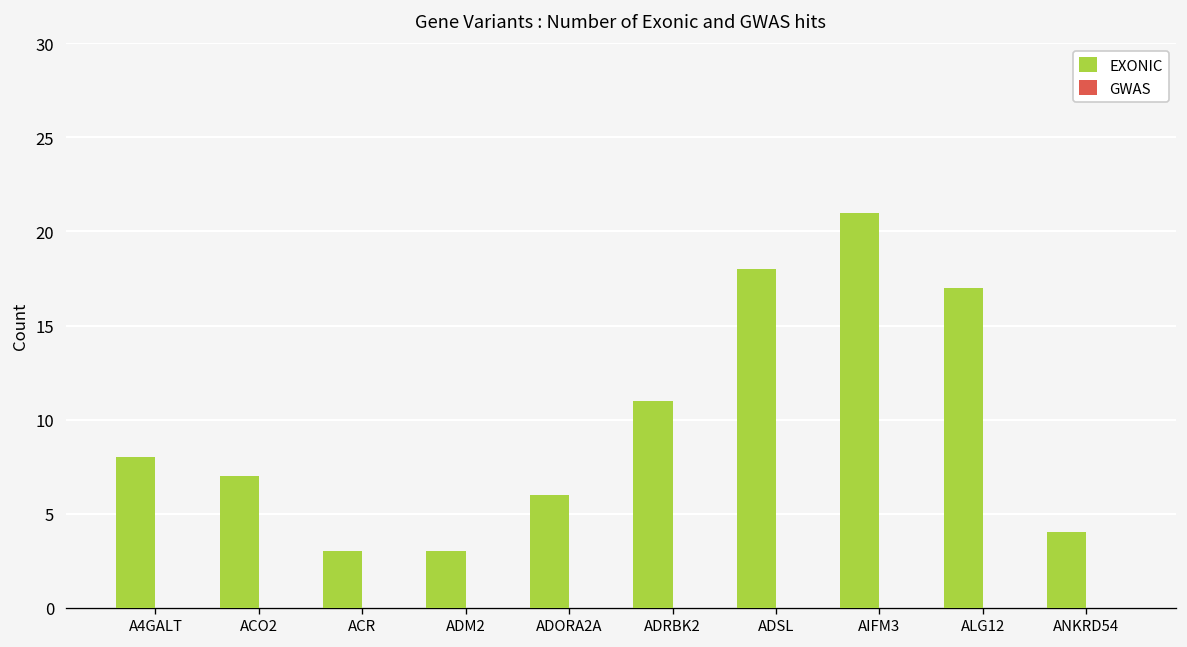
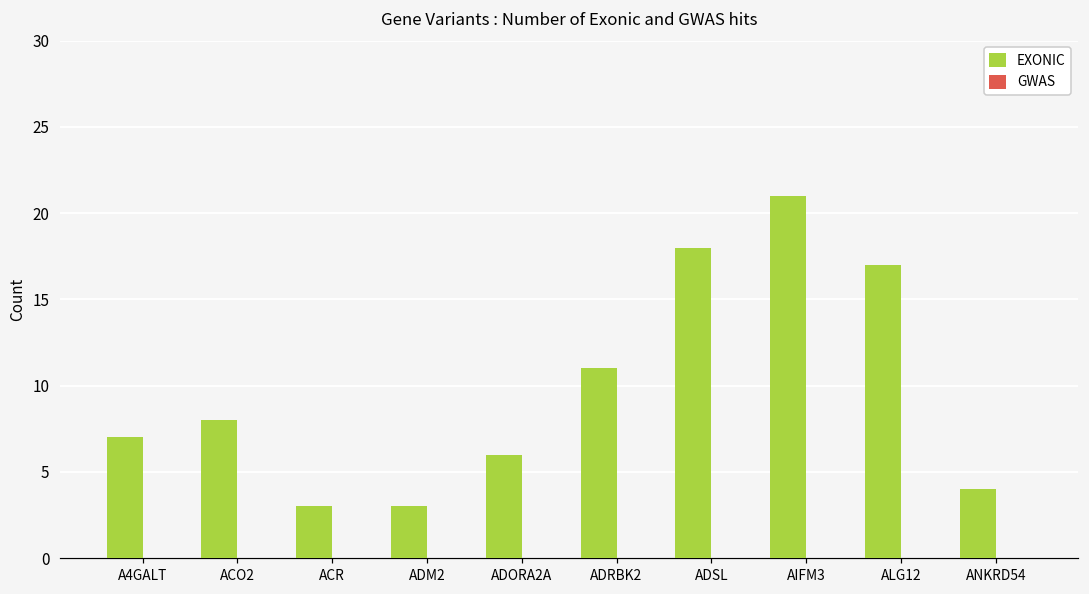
  {
    "EXONIC": {
-     "A4GALT": 8,
-     "ACO2": 7,
+     "A4GALT": 7,
+     "ACO2": 8,
      "ACR": 3,
      "ADM2": 3,
      "ADORA2A": 6,
      "ADRBK2": 11,
      "ADSL": 18,
      "AIFM3": 21,
      "ALG12": 17,
      "ANKRD54": 4
    },
    "GWAS": {
      "A4GALT": 0,
      "ACO2": 0,
      "ACR": 0,
      "ADM2": 0,
      "ADORA2A": 0,
      "ADRBK2": 0,
      "ADSL": 0,
      "AIFM3": 0,
      "ALG12": 0,
      "ANKRD54": 0
    }
  }
